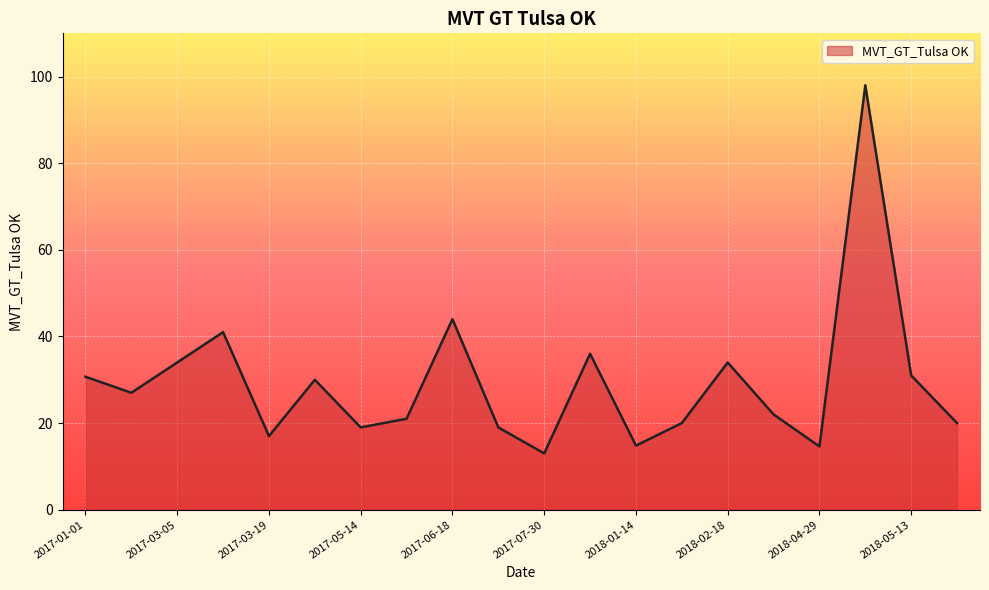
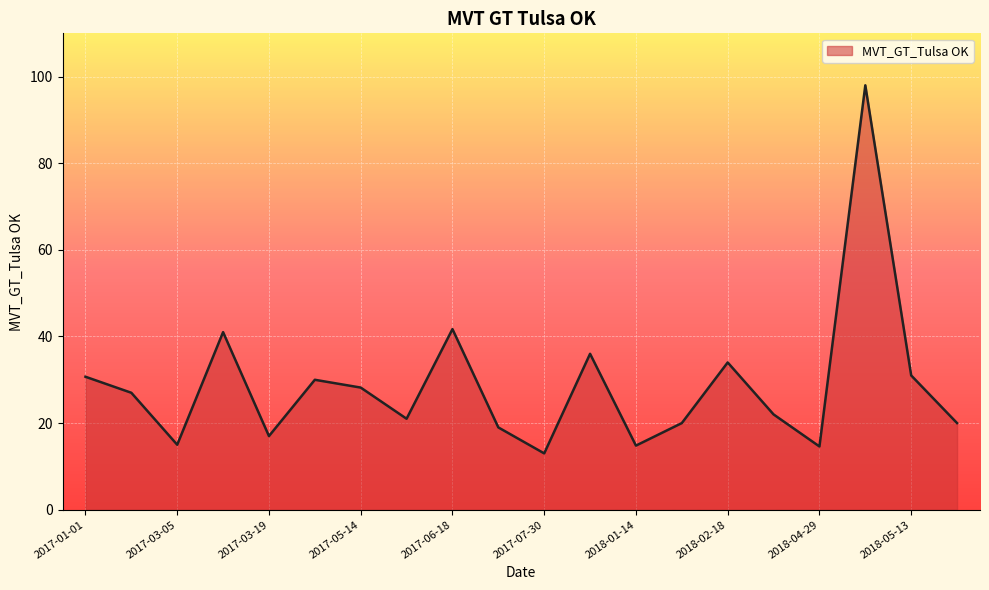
  {
    "2017-01-01": 31,
-   "2017-03-05": 34,
+   "2017-03-05": 15,
    "2017-03-19": 17,
-   "2017-05-14": 19,
-   "2017-06-18": 44,
+   "2017-05-14": 28,
+   "2017-06-18": 42,
    "2017-07-30": 13,
    "2018-01-14": 15,
    "2018-02-18": 34,
    "2018-04-29": 15,
    "2018-05-13": 31
  }
